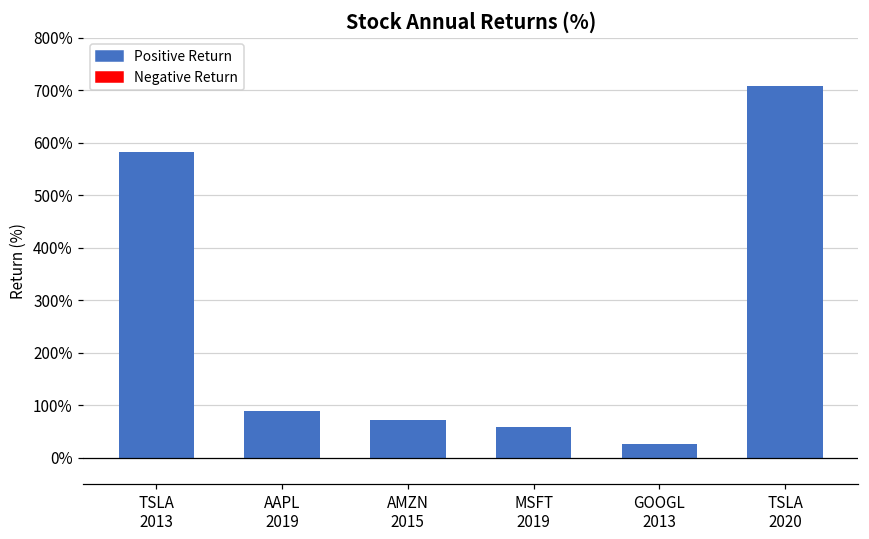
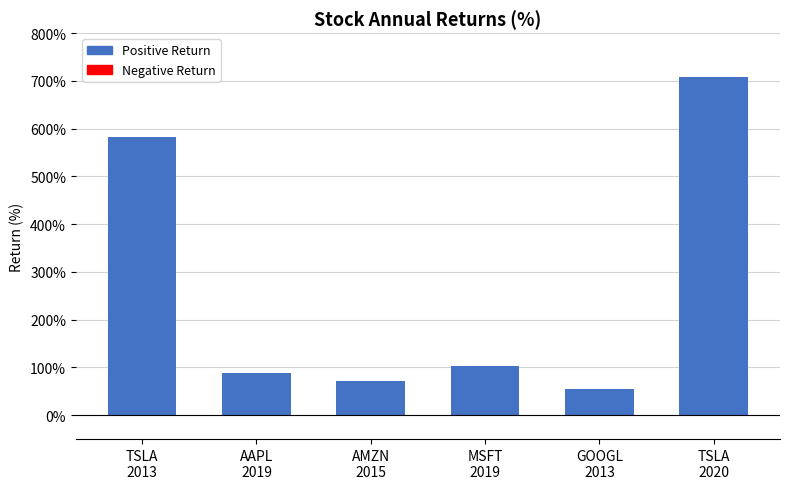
  {
    "TSLA 2013": "580%",
    "AAPL 2019": "90%",
    "AMZN 2015": "70%",
-   "MSFT 2019": "60%",
-   "GOOGL 2013": "30%",
+   "MSFT 2019": "100%",
+   "GOOGL 2013": "50%",
    "TSLA 2020": "710%"
  }
